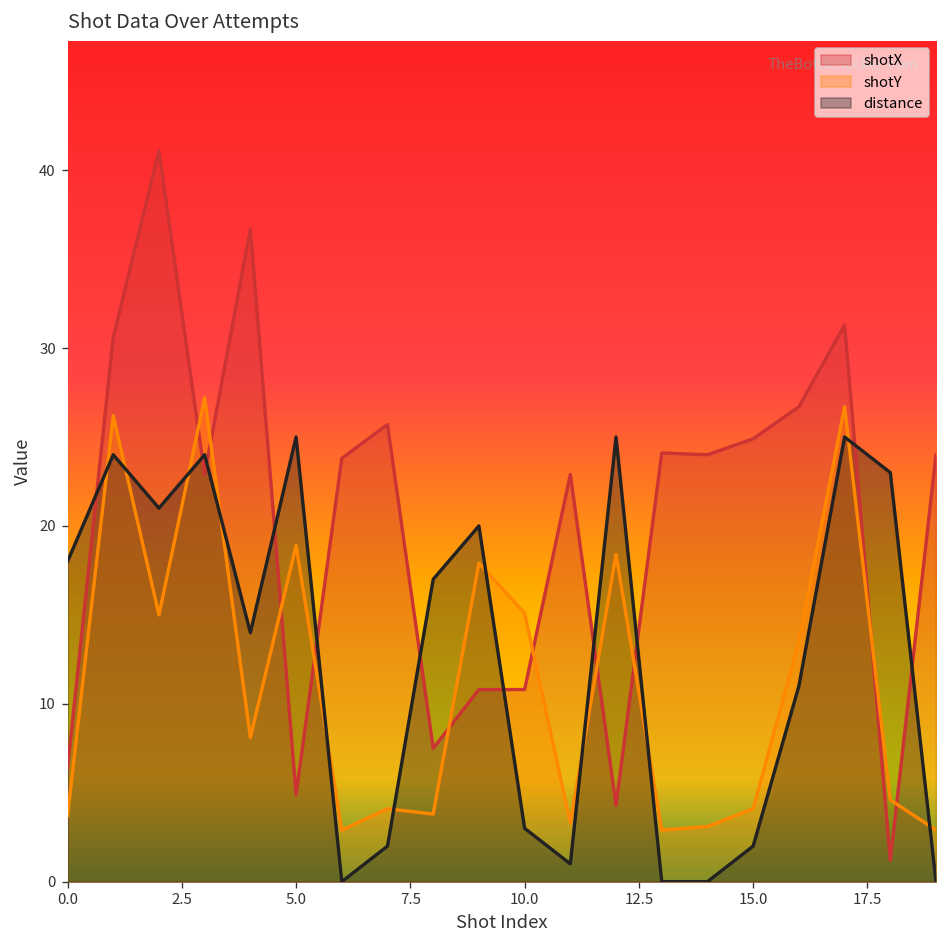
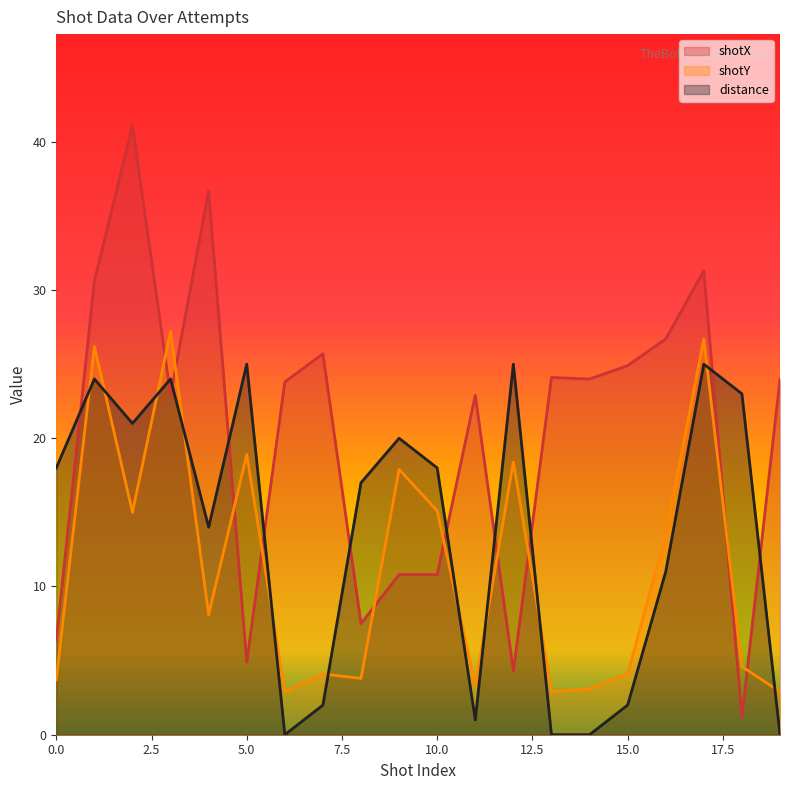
  {
    "distance": {
      "0.0": 18,
      "5.0": 25,
-     "10.0": 3,
+     "10.0": 18,
      "15.0": 2
    }
  }
